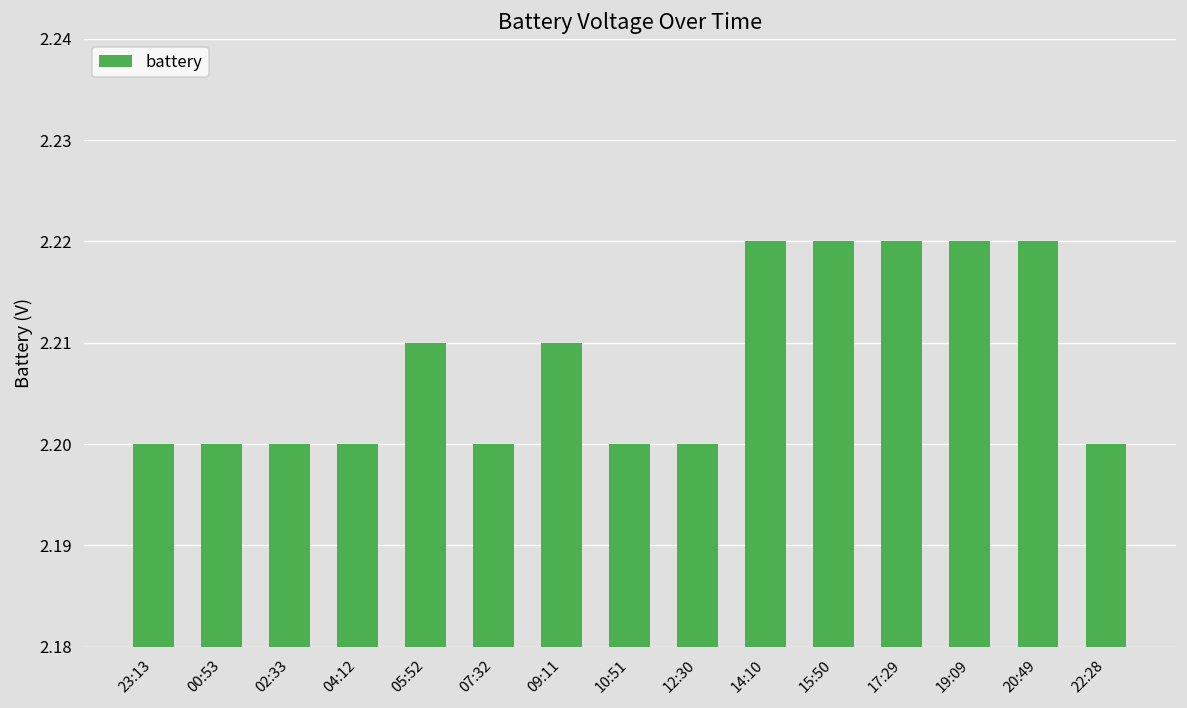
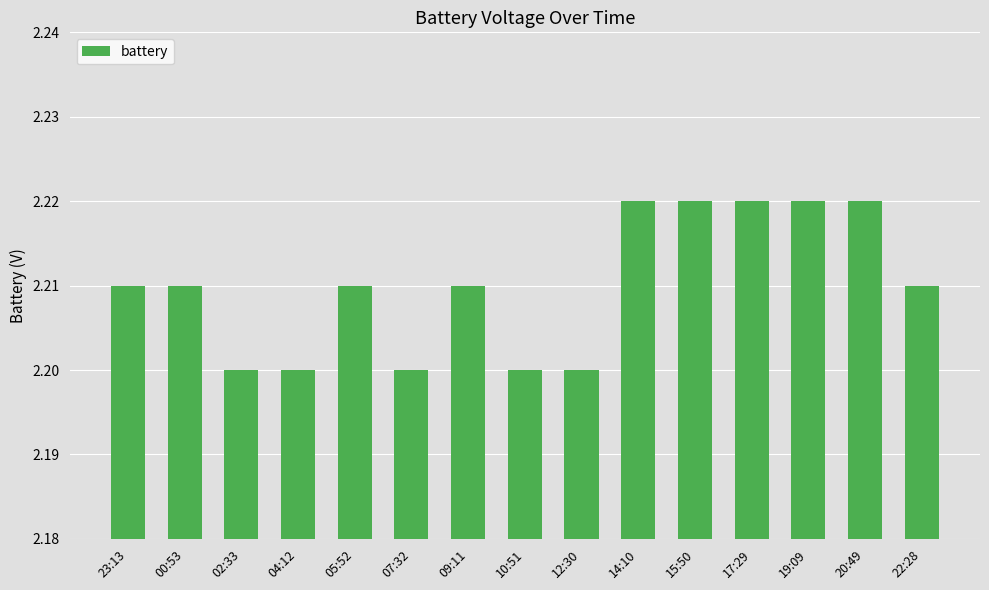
  {
-   "23:13": 2.20,
-   "00:53": 2.20,
+   "23:13": 2.21,
+   "00:53": 2.21,
    "02:33": 2.20,
    "04:12": 2.20,
    "05:52": 2.21,
    "07:32": 2.20,
    "09:11": 2.21,
    "10:51": 2.20,
    "12:30": 2.20,
    "14:10": 2.22,
    "15:50": 2.22,
    "17:29": 2.22,
    "19:09": 2.22,
    "20:49": 2.22,
-   "22:28": 2.20
+   "22:28": 2.21
  }
